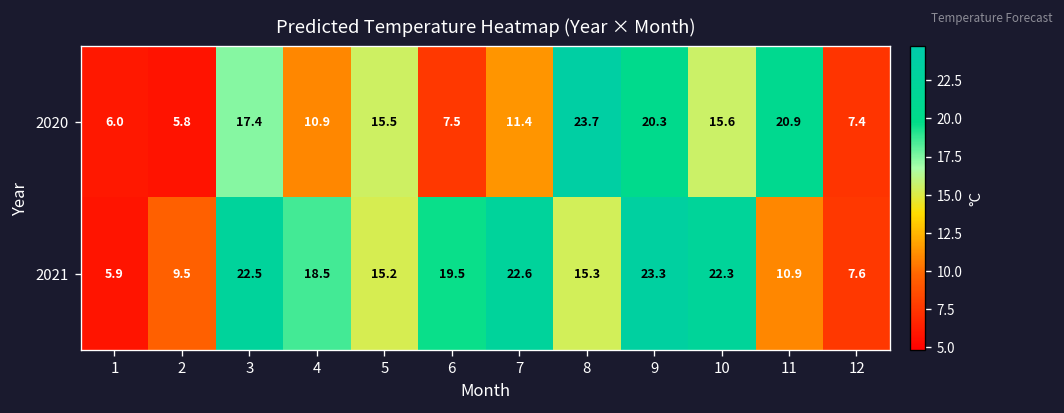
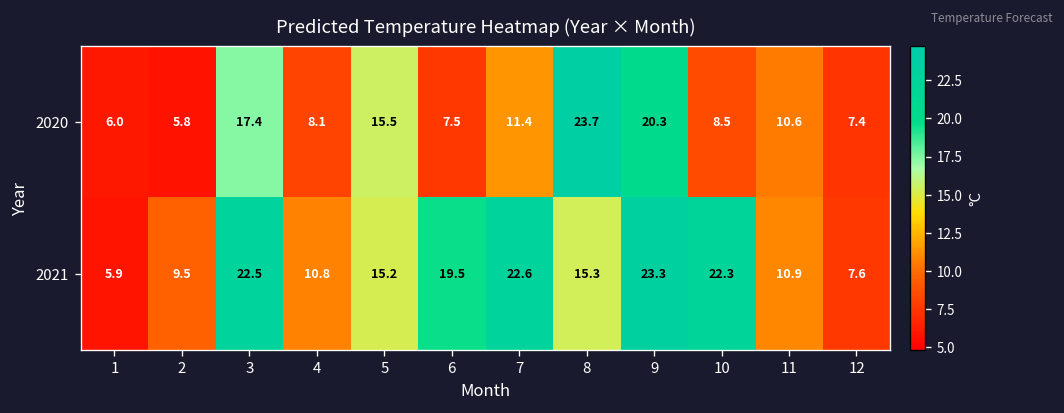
  {
    "2020": {
      "1": 6.0,
      "2": 5.8,
      "3": 17.4,
-     "4": 10.9,
+     "4": 8.1,
      "5": 15.5,
      "6": 7.5,
      "7": 11.4,
      "8": 23.7,
      "9": 20.3,
-     "10": 15.6,
-     "11": 20.9,
+     "10": 8.5,
+     "11": 10.6,
      "12": 7.4
    },
    "2021": {
      "1": 5.9,
      "2": 9.5,
      "3": 22.5,
-     "4": 18.5,
+     "4": 10.8,
      "5": 15.2,
      "6": 19.5,
      "7": 22.6,
      "8": 15.3,
      "9": 23.3,
      "10": 22.3,
      "11": 10.9,
      "12": 7.6
    }
  }
